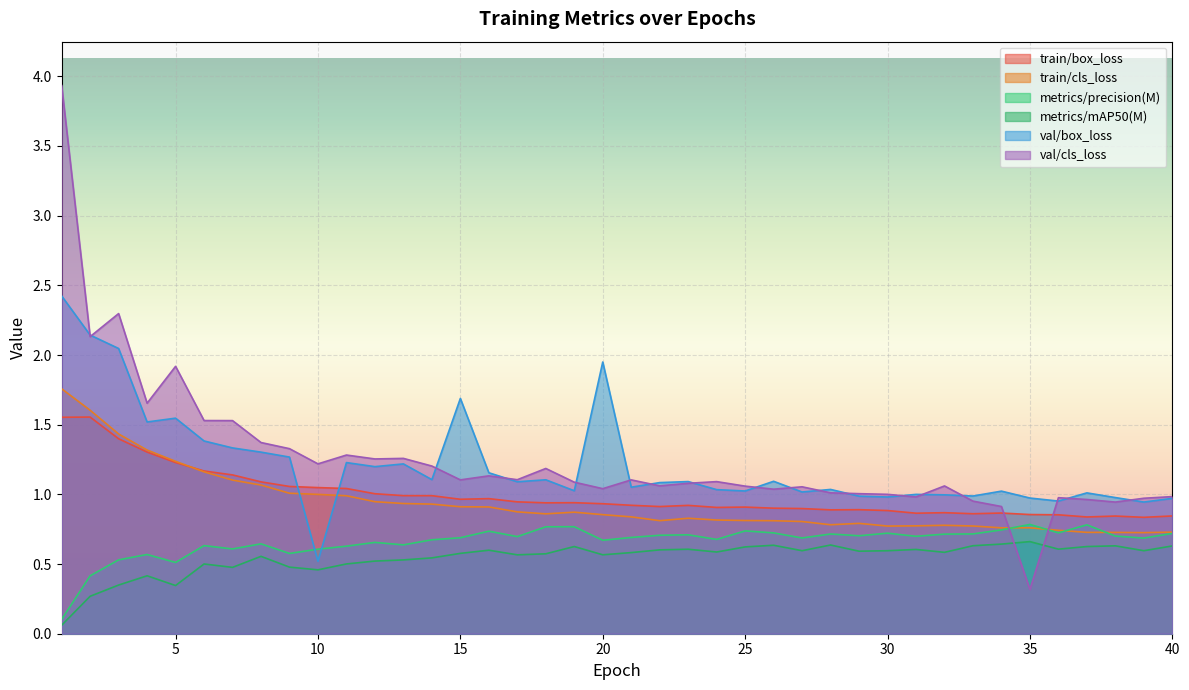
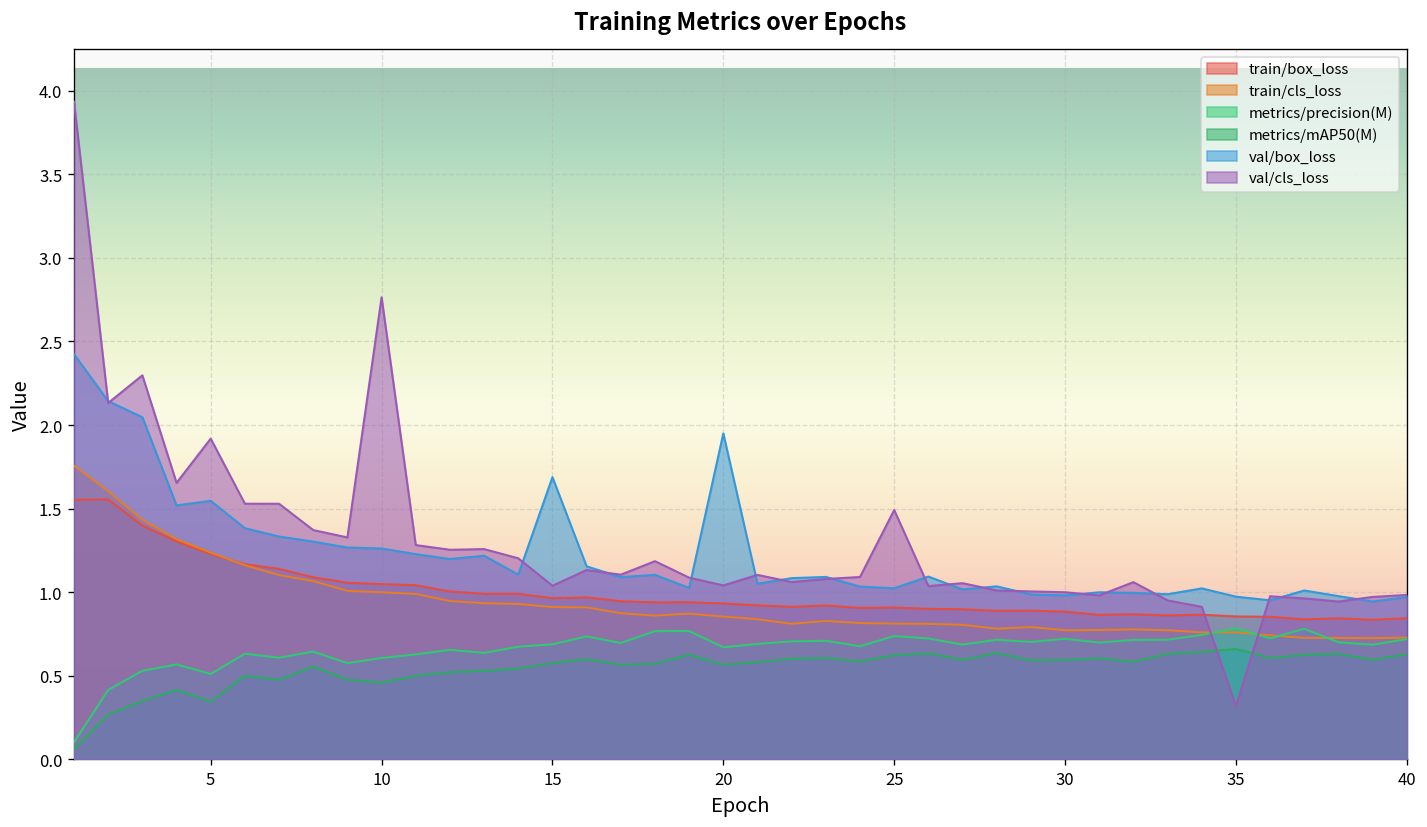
  {
    "val/box_loss": {
      "5": 1.55,
-     "10": 0.52,
+     "10": 1.26,
      "15": 1.69,
      "20": 1.95,
      "25": 1.02,
      "30": 0.98,
      "35": 0.97
    },
    "val/cls_loss": {
      "5": 1.92,
-     "10": 1.22,
-     "15": 1.10,
+     "10": 2.76,
+     "15": 1.04,
      "20": 1.04,
-     "25": 1.06,
+     "25": 1.49,
      "30": 1.00,
      "35": 0.32
    }
  }
